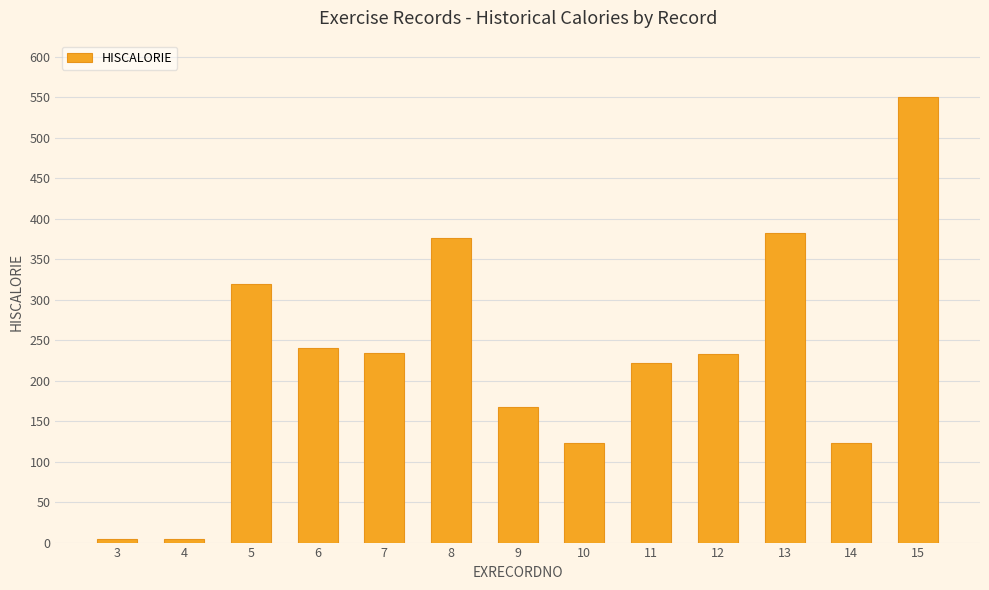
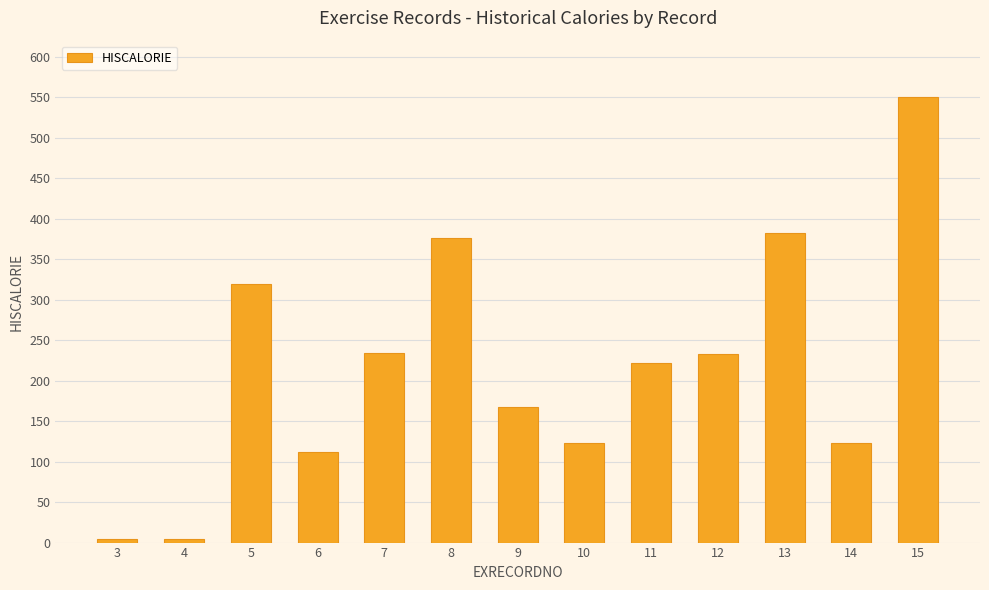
  {
    "3": 10,
    "4": 10,
    "5": 320,
-   "6": 240,
+   "6": 110,
    "7": 230,
    "8": 380,
    "9": 170,
    "10": 120,
    "11": 220,
    "12": 230,
    "13": 380,
    "14": 120,
    "15": 550
  }
